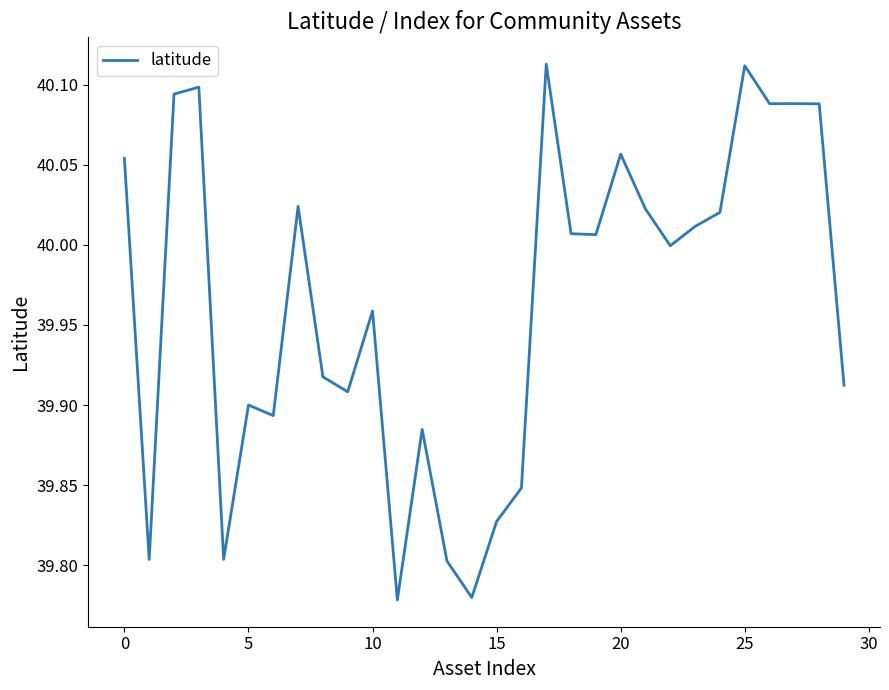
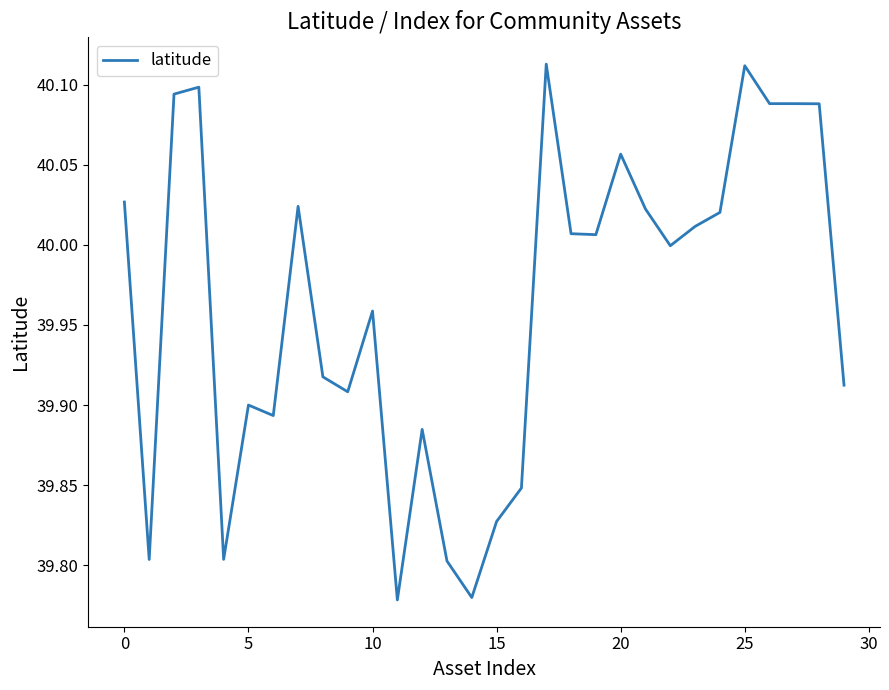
  {
-   "0": 40.054,
+   "0": 40.027,
    "5": 39.900,
    "10": 39.959,
    "15": 39.827,
    "20": 40.057,
    "25": 40.112
  }
